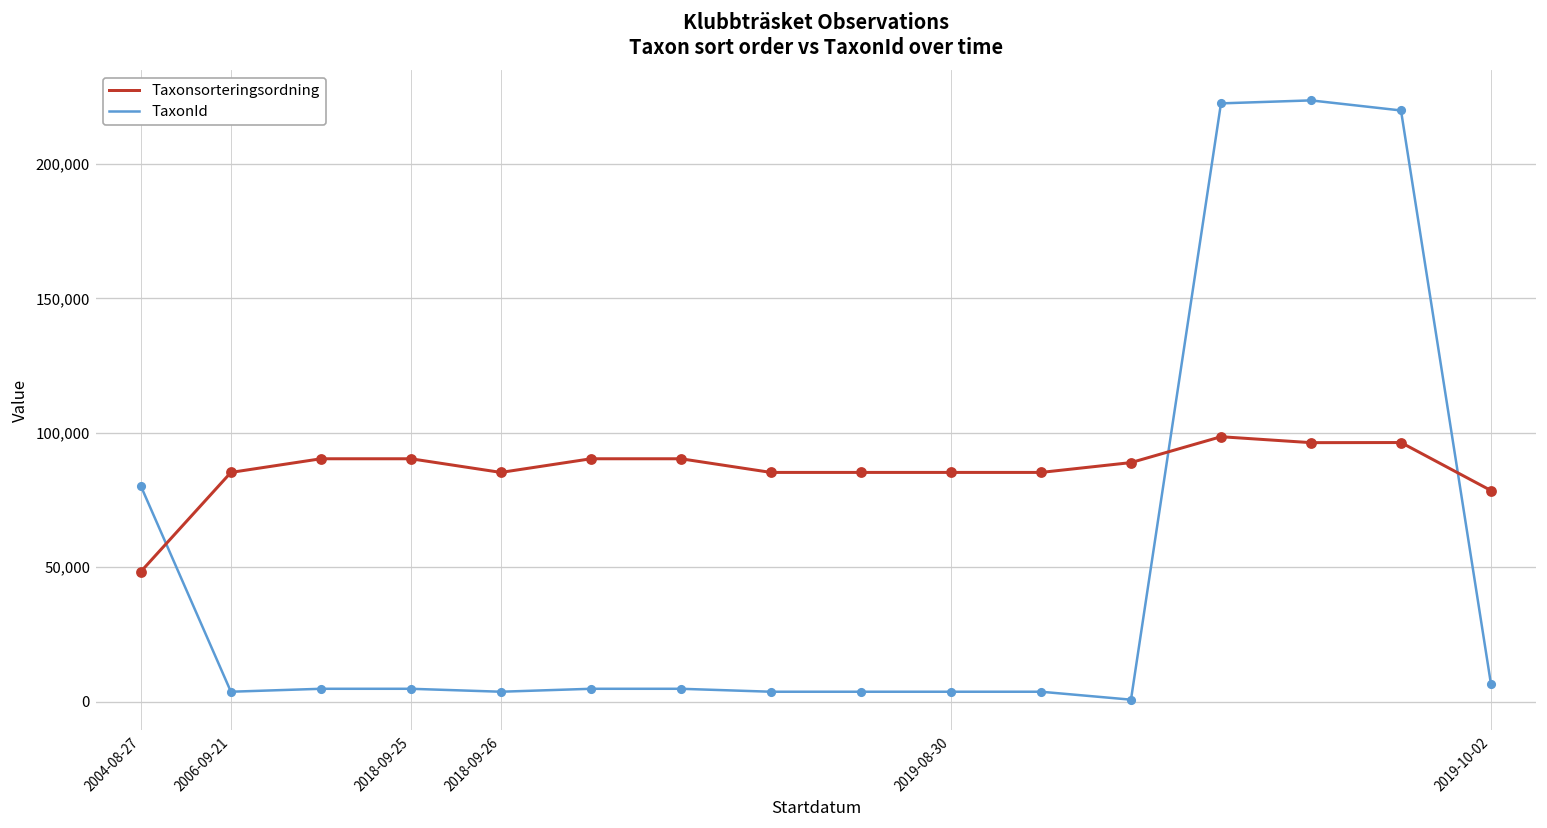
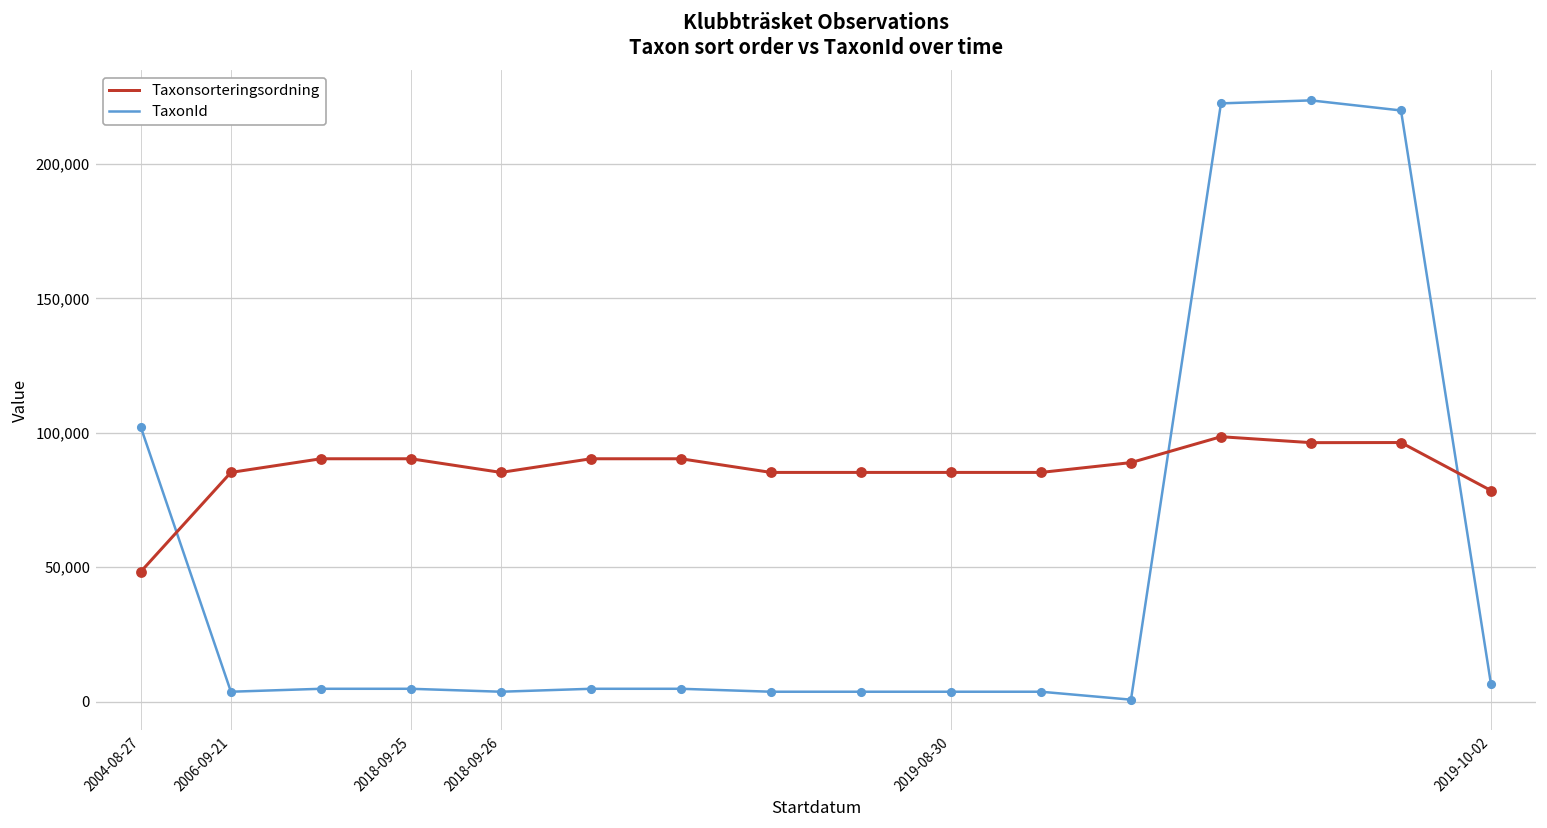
  {
    "Taxonsorteringsordning": {
      "2004-08-27": "48,000",
      "2019-10-02": "79,000"
    },
    "TaxonId": {
-     "2004-08-27": "80,000",
+     "2004-08-27": "102,000",
      "2019-10-02": "6,000"
    }
  }
